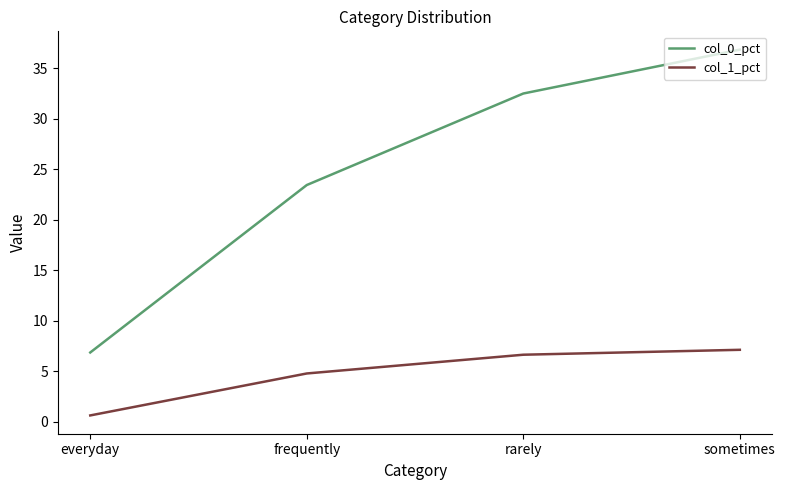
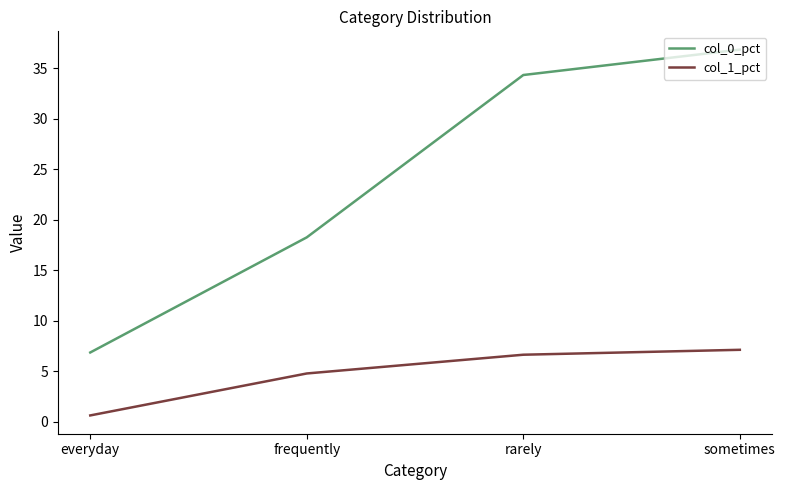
  {
    "col_0_pct": {
      "everyday": 6.9,
-     "frequently": 23.5,
-     "rarely": 32.5
+     "frequently": 18.3,
+     "rarely": 34.3
    },
    "col_1_pct": {
      "everyday": 0.6,
      "frequently": 4.8,
      "rarely": 6.7,
      "sometimes": 7.1
    }
  }
